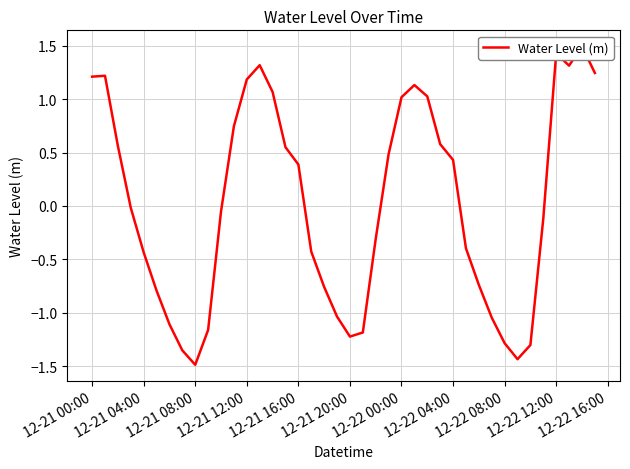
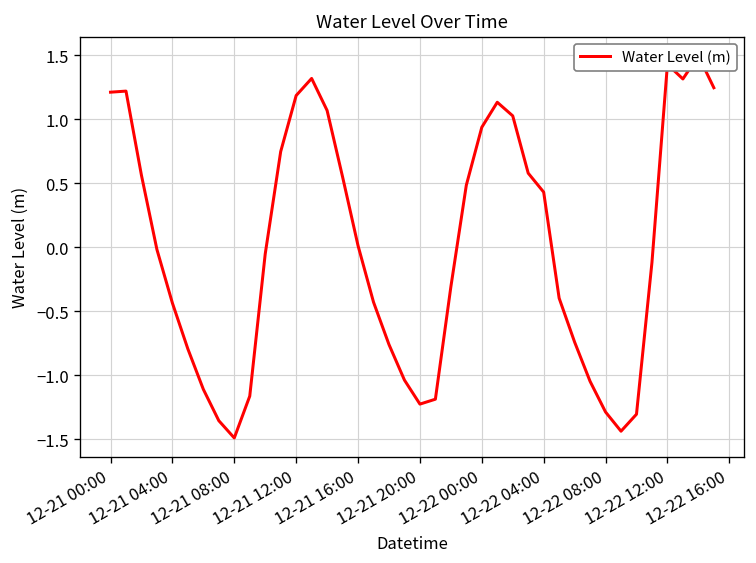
  {
    "12-21 00:00": 1.21,
    "12-21 04:00": -0.44,
    "12-21 08:00": -1.49,
    "12-21 12:00": 1.18,
-   "12-21 16:00": 0.39,
+   "12-21 16:00": 0.01,
    "12-21 20:00": -1.22,
-   "12-22 00:00": 1.02,
+   "12-22 00:00": 0.94,
    "12-22 04:00": 0.43,
    "12-22 08:00": -1.29
  }
